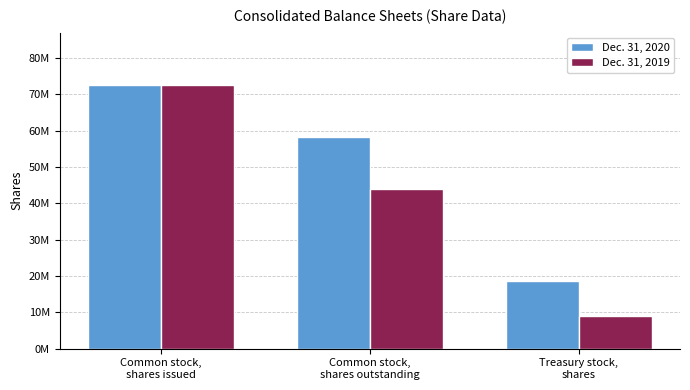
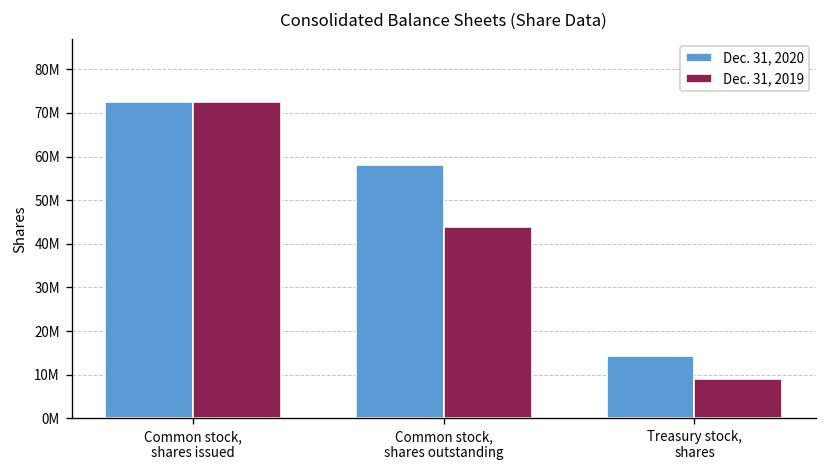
  {
    "Dec. 31, 2020": {
      "Common stock, shares issued": 72000000,
      "Common stock, shares outstanding": 58000000,
-     "Treasury stock, shares": 19000000
+     "Treasury stock, shares": 14000000
    },
    "Dec. 31, 2019": {
      "Common stock, shares issued": 72000000,
      "Common stock, shares outstanding": 44000000,
      "Treasury stock, shares": 9000000
    }
  }
